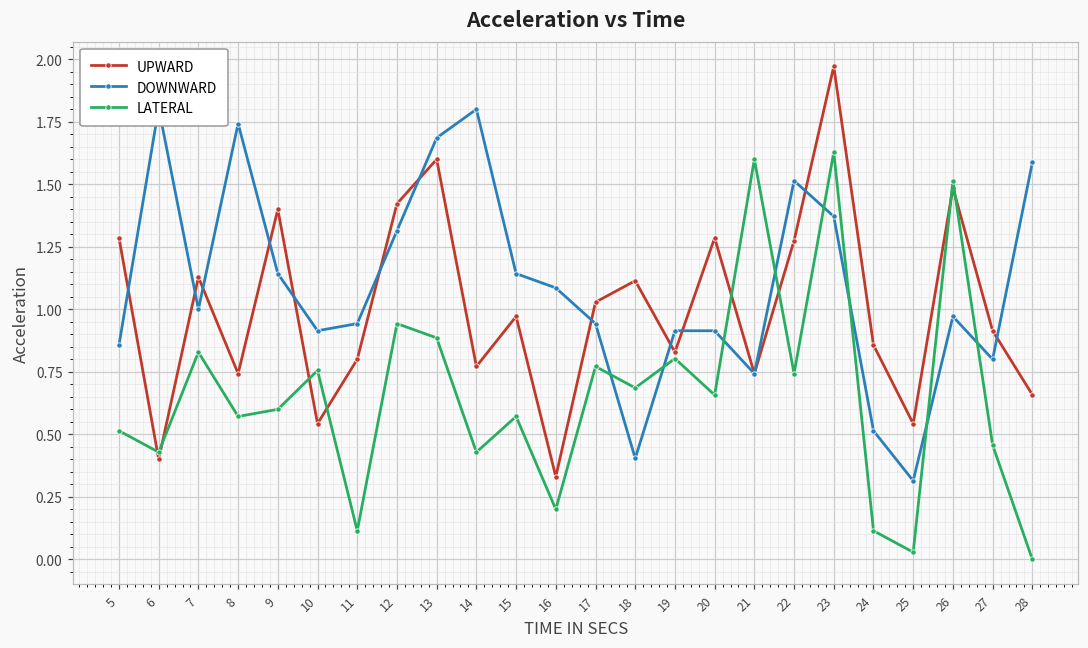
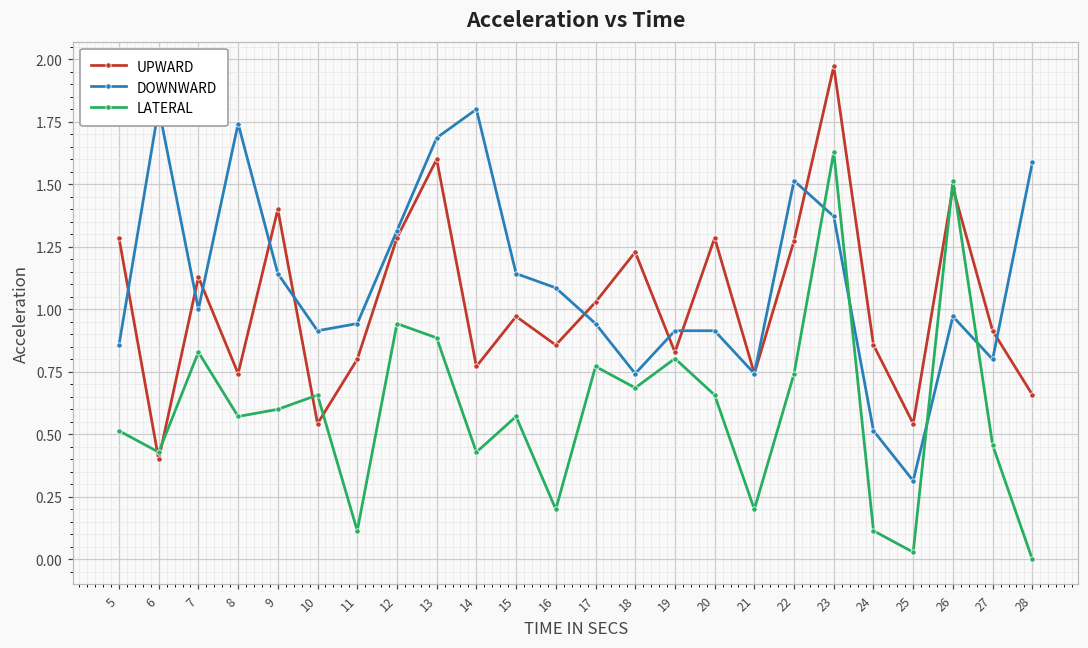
  {
    "UPWARD": {
      "5": 1.29,
      "6": 0.40,
      "7": 1.13,
      "8": 0.74,
      "9": 1.40,
      "10": 0.54,
      "11": 0.80,
-     "12": 1.42,
+     "12": 1.29,
      "13": 1.60,
      "14": 0.77,
      "15": 0.97,
-     "16": 0.33,
+     "16": 0.86,
      "17": 1.03,
-     "18": 1.11,
+     "18": 1.23,
      "19": 0.83,
      "20": 1.29,
      "22": 1.27,
      "23": 1.97,
      "24": 0.86,
      "25": 0.54,
      "26": 1.49,
      "27": 0.91,
      "28": 0.66
    },
    "DOWNWARD": {
      "5": 0.86,
      "7": 1.00,
      "8": 1.74,
      "9": 1.14,
      "10": 0.91,
      "11": 0.94,
      "12": 1.31,
      "13": 1.69,
      "14": 1.80,
      "15": 1.14,
      "16": 1.09,
      "17": 0.94,
-     "18": 0.40,
+     "18": 0.74,
      "19": 0.91,
      "20": 0.91,
      "22": 1.51,
      "23": 1.37,
      "24": 0.51,
      "25": 0.31,
      "26": 0.97,
      "27": 0.80,
      "28": 1.59
    },
    "LATERAL": {
      "5": 0.51,
      "6": 0.43,
      "7": 0.83,
      "8": 0.57,
      "9": 0.60,
-     "10": 0.76,
+     "10": 0.66,
      "11": 0.11,
      "12": 0.94,
      "13": 0.89,
      "14": 0.43,
      "15": 0.57,
      "16": 0.20,
      "17": 0.77,
      "18": 0.69,
      "19": 0.80,
      "20": 0.66,
-     "21": 1.6,
+     "21": 0.2,
      "22": 0.74,
      "23": 1.63,
      "24": 0.11,
      "25": 0.03,
      "26": 1.51,
      "27": 0.46,
      "28": 0.00
    }
  }
